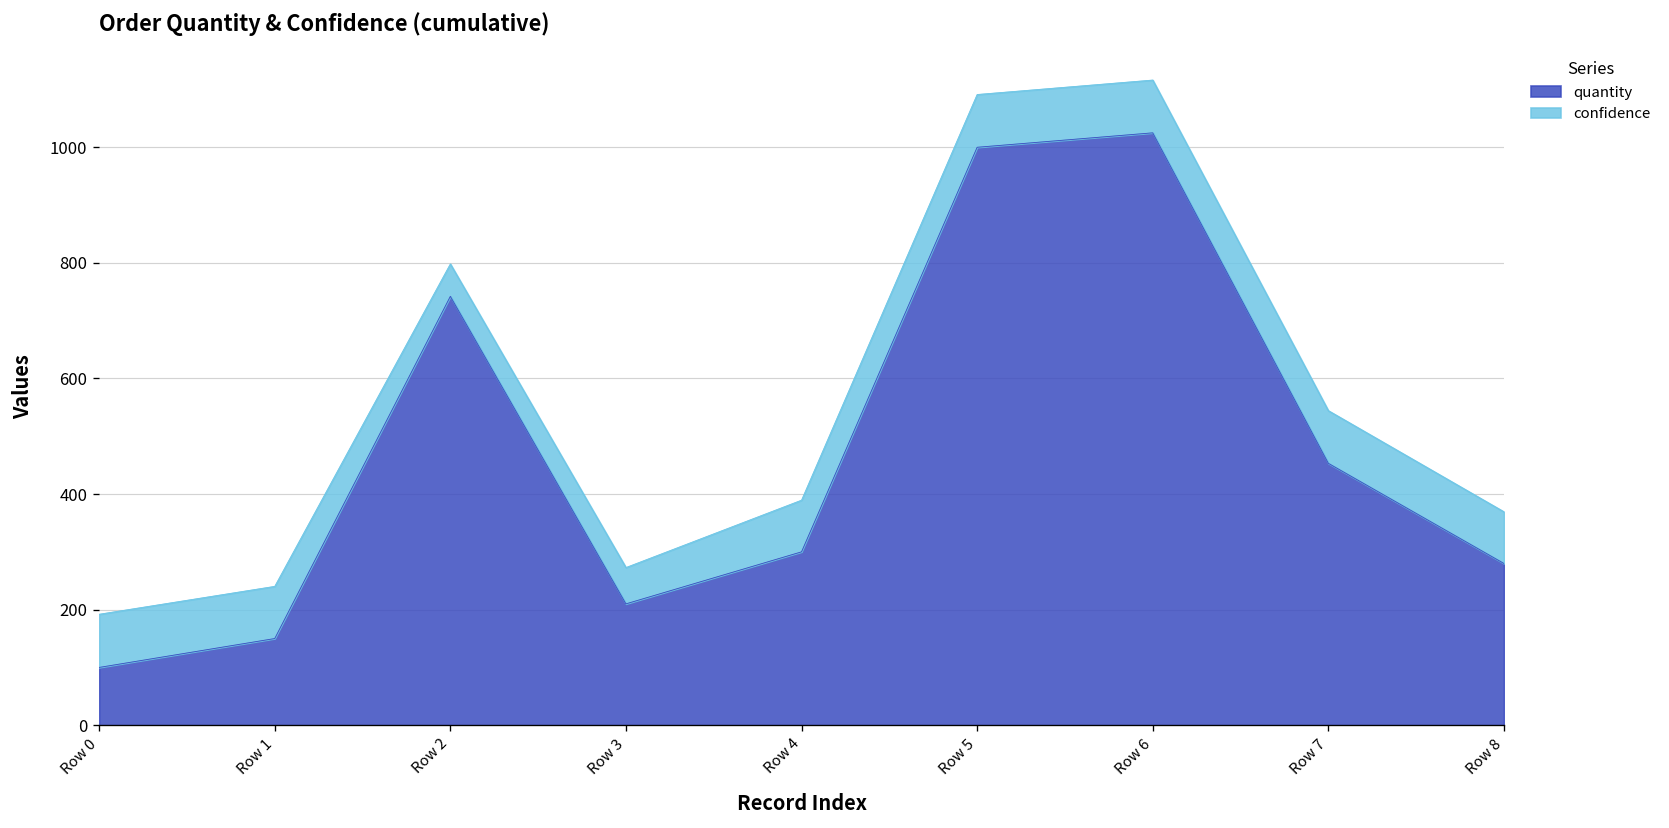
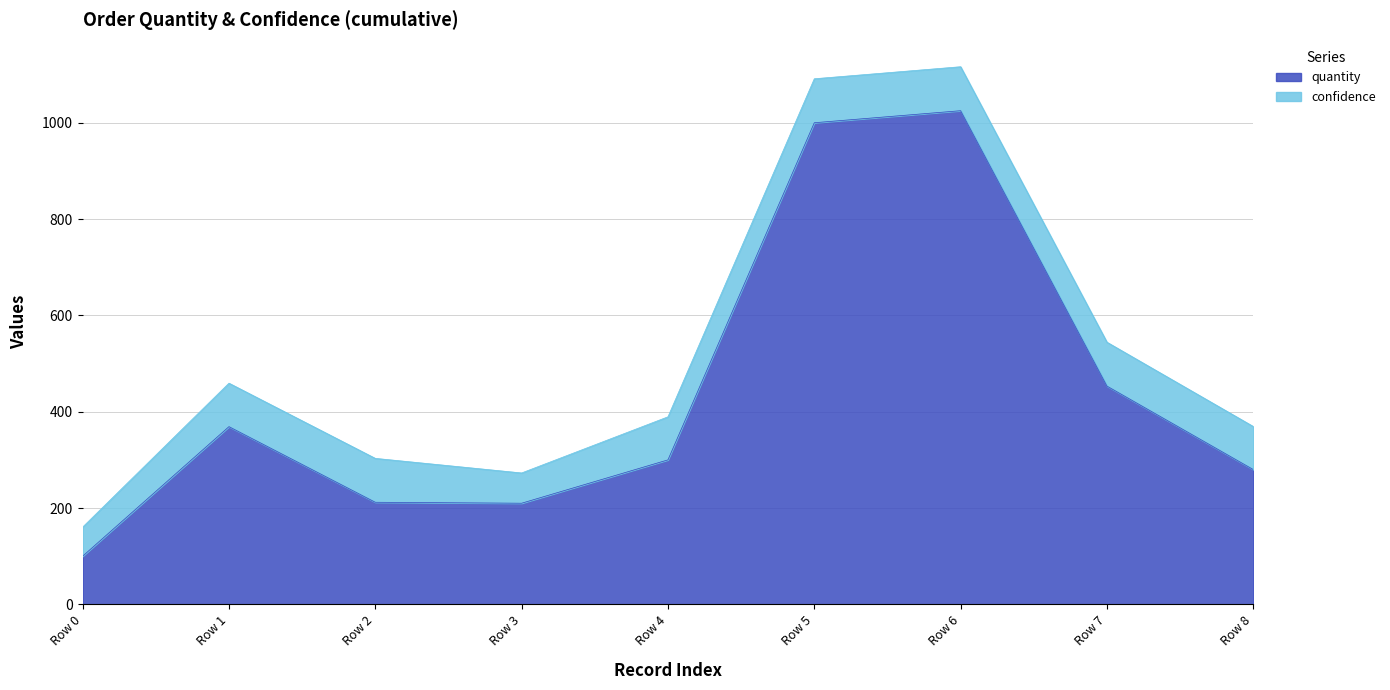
  {
    "quantity": {
      "Row 0": 100,
-     "Row 1": 150,
-     "Row 2": 740,
+     "Row 1": 370,
+     "Row 2": 210,
      "Row 3": 210,
      "Row 4": 300,
      "Row 5": 1000,
      "Row 6": 1030,
      "Row 7": 450,
      "Row 8": 280
    },
    "confidence": {
-     "Row 0": 90,
+     "Row 0": 60,
      "Row 1": 90,
-     "Row 2": 60,
+     "Row 2": 90,
      "Row 3": 60,
      "Row 4": 90,
      "Row 5": 90,
      "Row 6": 90,
      "Row 7": 90,
      "Row 8": 90
    }
  }
